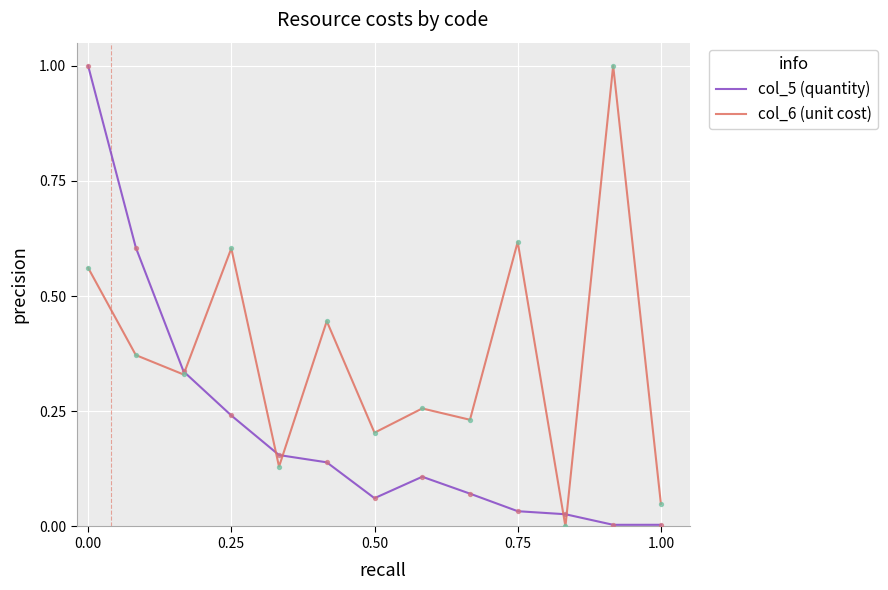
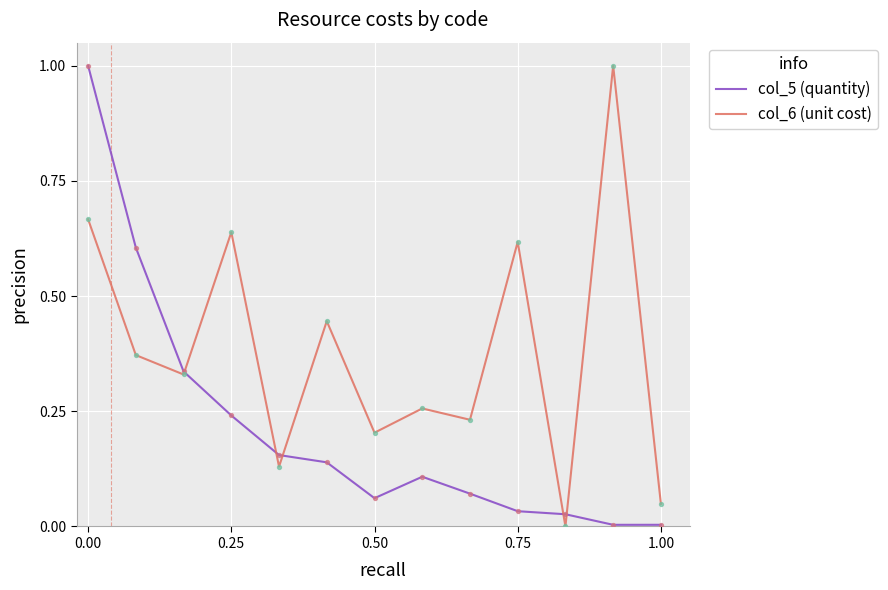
  {
    "col_5 (quantity)": {
      "0.00": 1.00,
      "0.25": 0.24,
      "0.50": 0.06,
      "0.75": 0.03,
      "1.00": 0.00
    },
    "col_6 (unit cost)": {
-     "0.00": 0.56,
-     "0.25": 0.60,
+     "0.00": 0.67,
+     "0.25": 0.64,
      "0.50": 0.20,
      "0.75": 0.62,
      "1.00": 0.05
    }
  }
